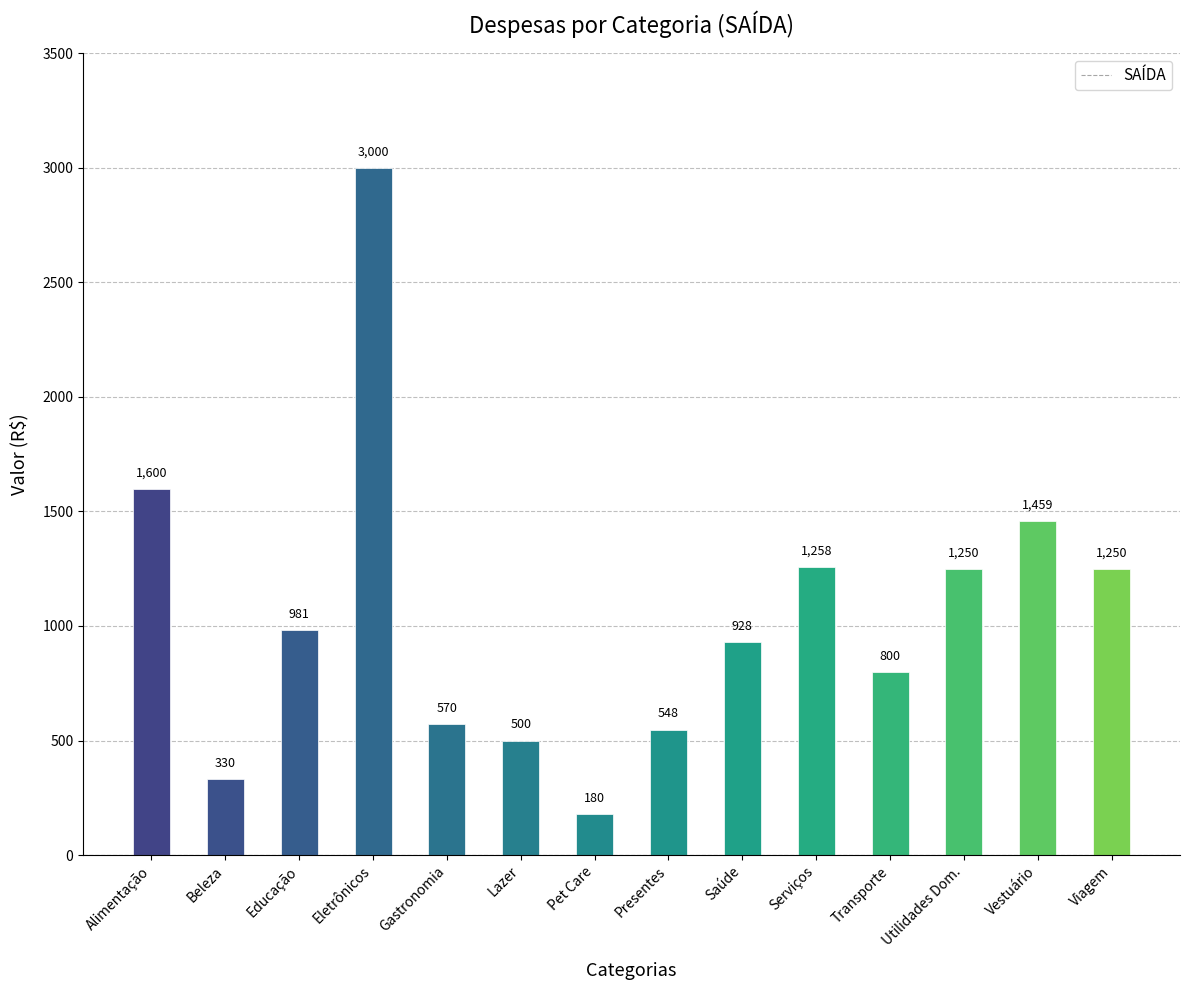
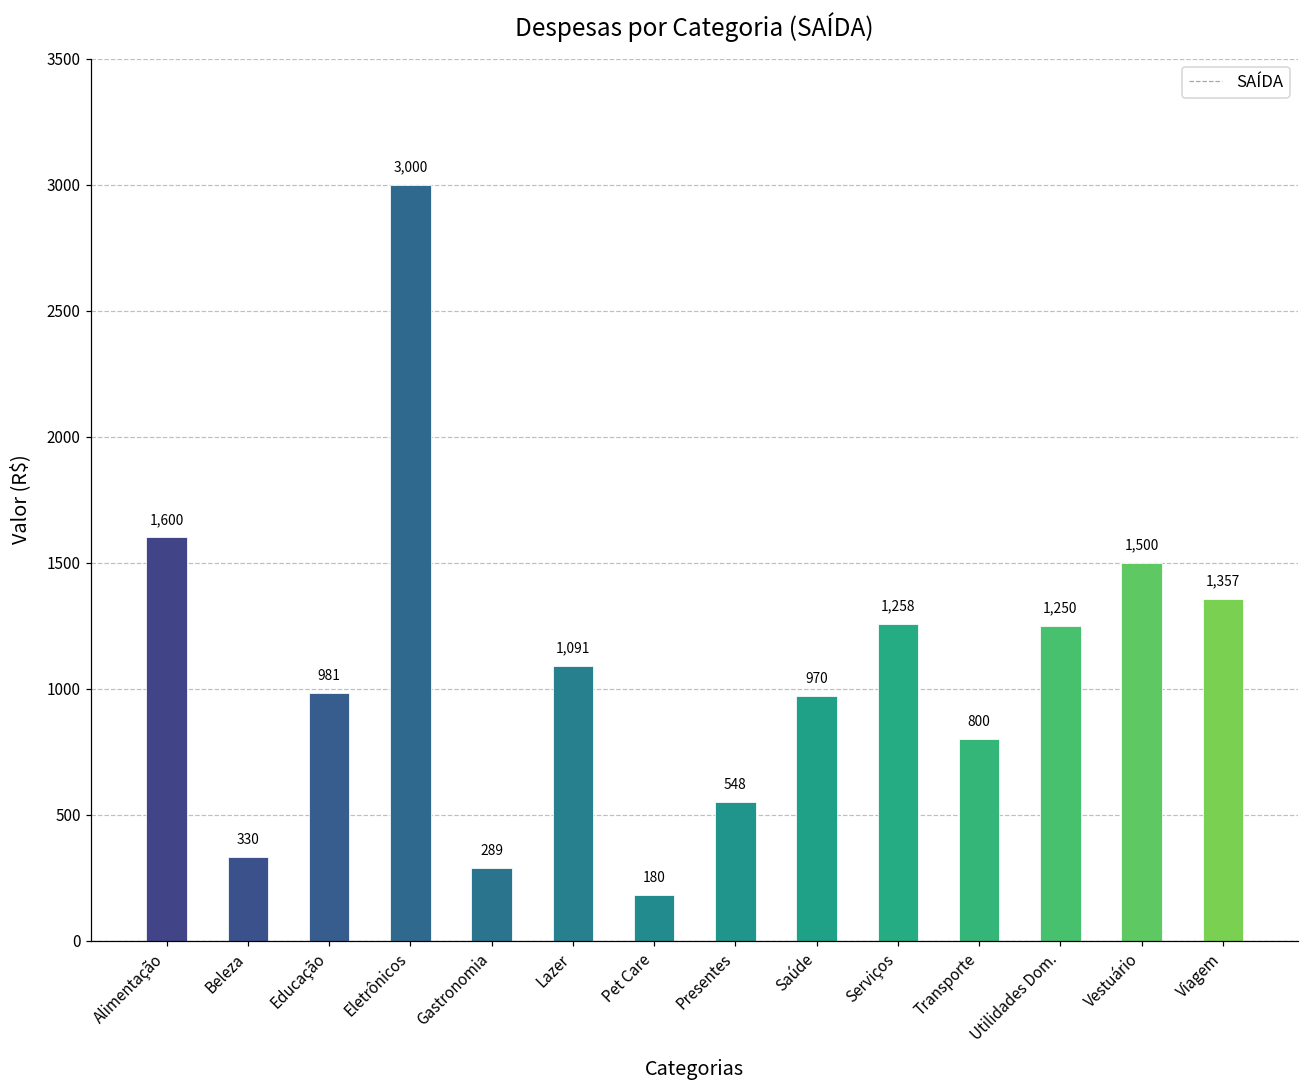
  {
    "Alimentação": "1,600",
    "Beleza": "330",
    "Educação": "981",
    "Eletrônicos": "3,000",
-   "Gastronomia": "570",
-   "Lazer": "500",
+   "Gastronomia": "289",
+   "Lazer": "1,091",
    "Pet Care": "180",
    "Presentes": "548",
-   "Saúde": "928",
+   "Saúde": "970",
    "Serviços": "1,258",
    "Transporte": "800",
    "Utilidades Dom.": "1,250",
-   "Vestuário": "1,459",
-   "Viagem": "1,250"
+   "Vestuário": "1,500",
+   "Viagem": "1,357"
  }
